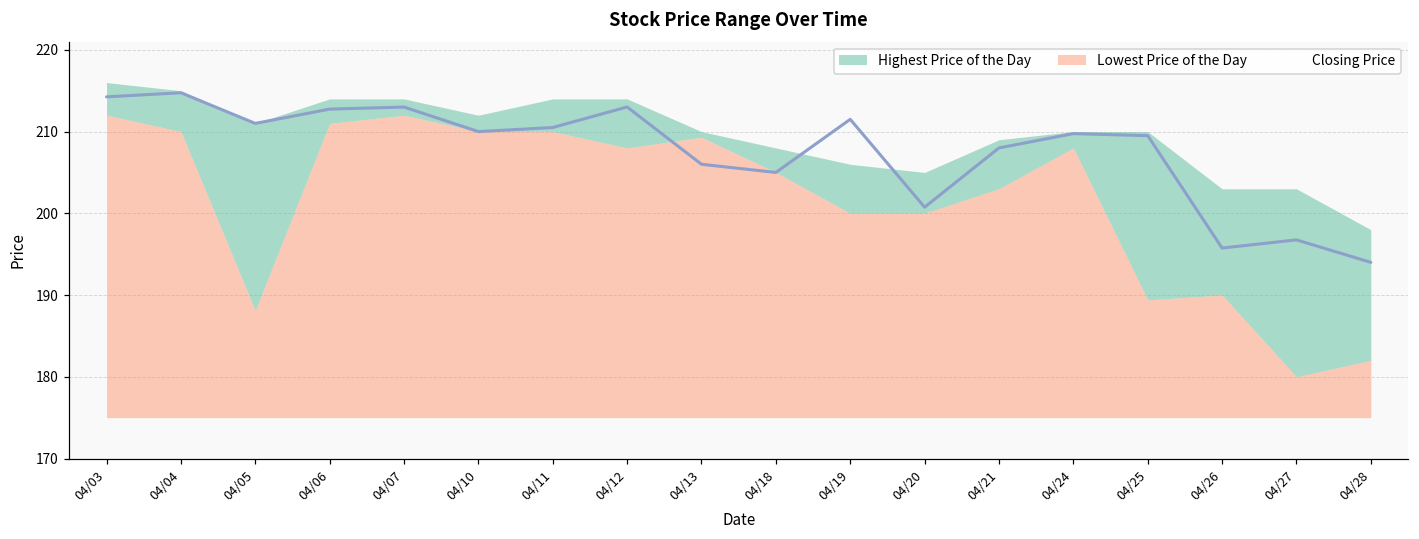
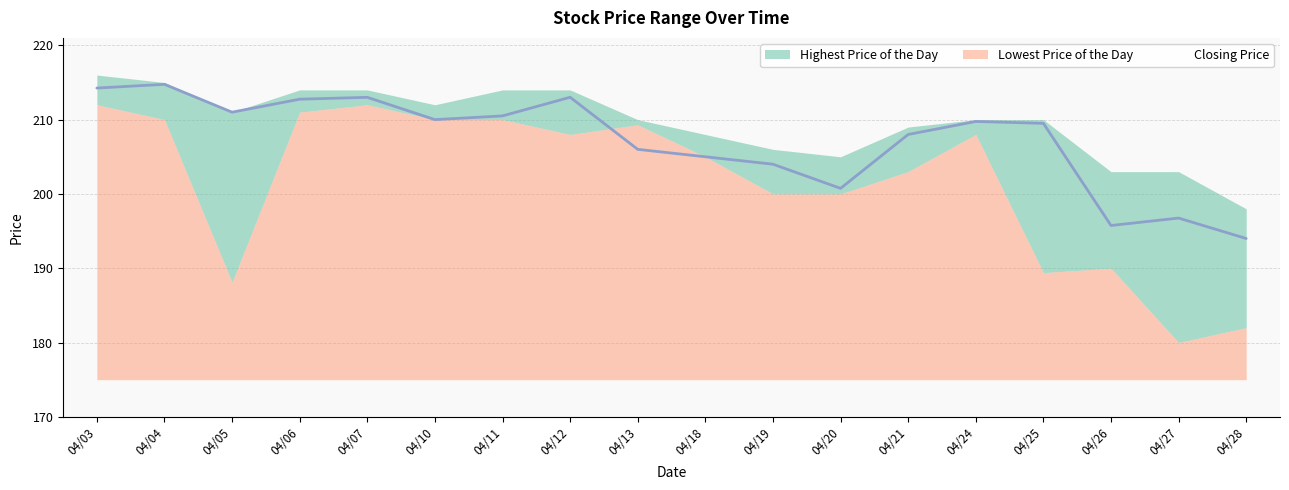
  {
    "Closing Price": {
      "04/03": 214,
      "04/06": 213,
      "04/07": 213,
      "04/11": 211,
      "04/12": 213,
      "04/13": 206,
-     "04/19": 212,
+     "04/19": 204,
      "04/20": 201,
      "04/21": 208,
      "04/25": 210,
      "04/26": 196,
      "04/27": 197,
      "04/28": 194
    },
    "Lowest Price of the Day": {
      "04/03": 212,
      "04/04": 210,
      "04/05": 188,
      "04/06": 211,
      "04/07": 212,
      "04/11": 210,
      "04/12": 208,
      "04/13": 209,
      "04/19": 200,
      "04/20": 200,
      "04/21": 203,
      "04/24": 208,
      "04/25": 189,
      "04/26": 190,
      "04/27": 180,
      "04/28": 182
    }
  }
